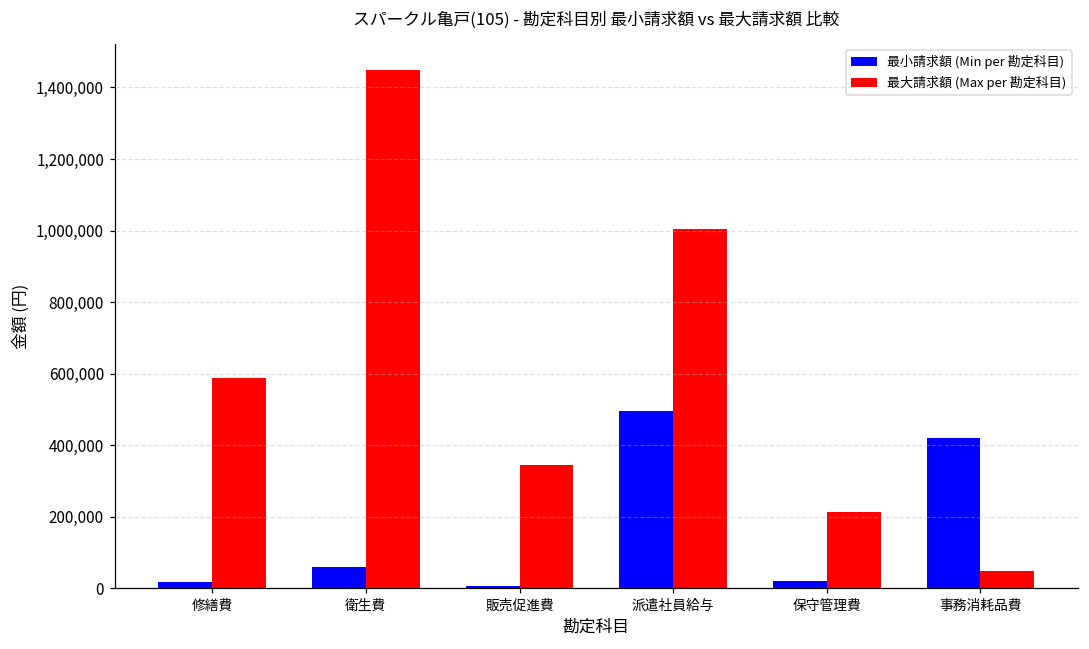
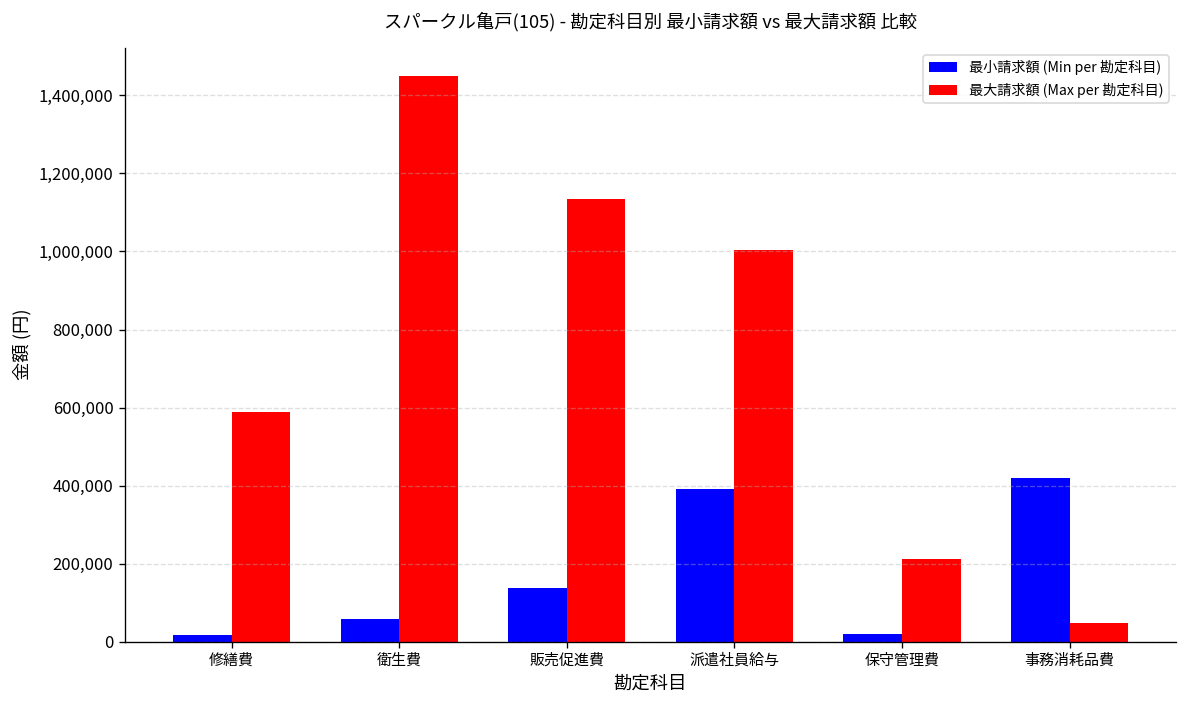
  {
    "最小請求額 (Min per 勘定科目)": {
      "修繕費": "20,000",
      "衛生費": "60,000",
-     "販売促進費": "10,000",
-     "派遣社員給与": "490,000",
+     "販売促進費": "140,000",
+     "派遣社員給与": "390,000",
      "保守管理費": "20,000",
      "事務消耗品費": "420,000"
    },
    "最大請求額 (Max per 勘定科目)": {
      "修繕費": "590,000",
      "衛生費": "1,450,000",
-     "販売促進費": "350,000",
+     "販売促進費": "1,130,000",
      "派遣社員給与": "1,000,000",
      "保守管理費": "210,000",
      "事務消耗品費": "50,000"
    }
  }
